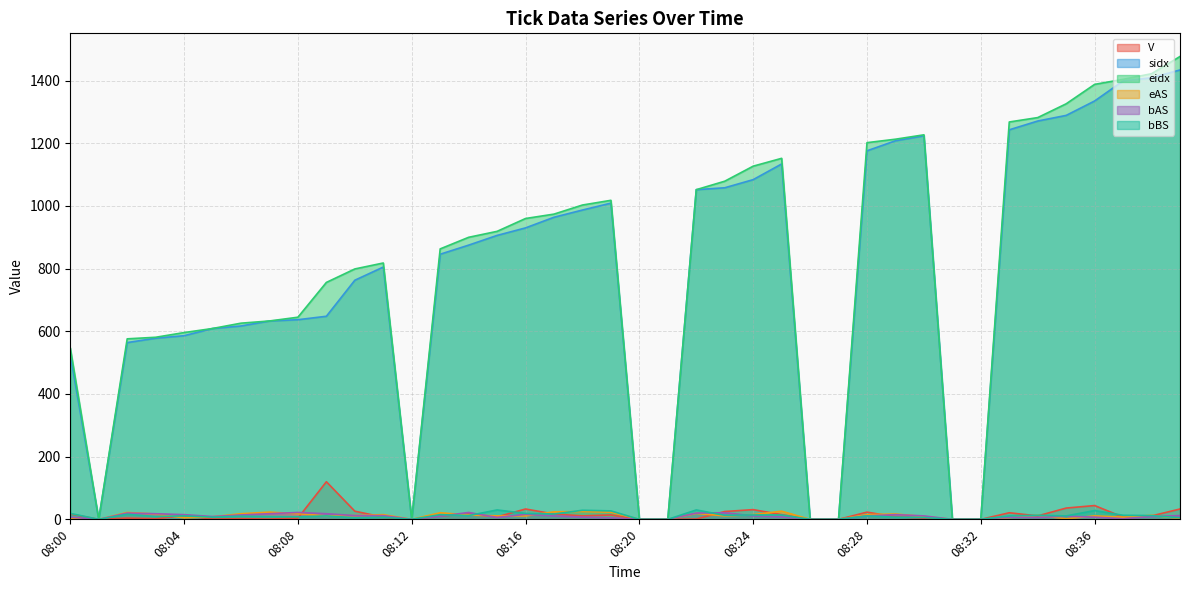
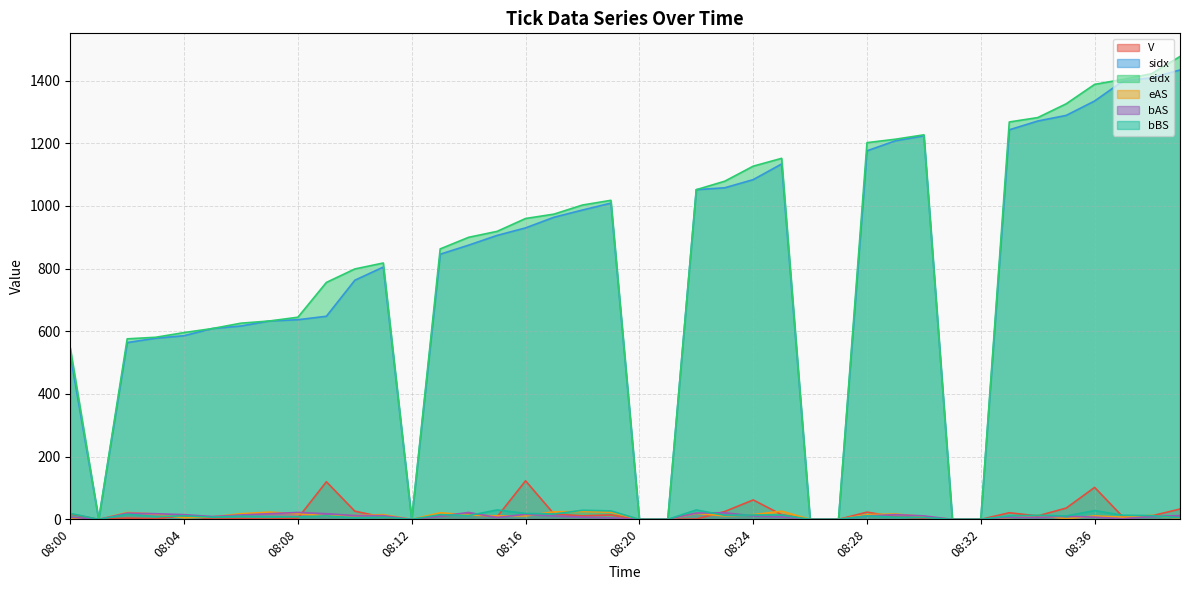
  {
    "V": {
-     "08:16": 30,
-     "08:24": 30,
-     "08:36": 40
+     "08:16": 120,
+     "08:24": 60,
+     "08:36": 100
    }
  }
